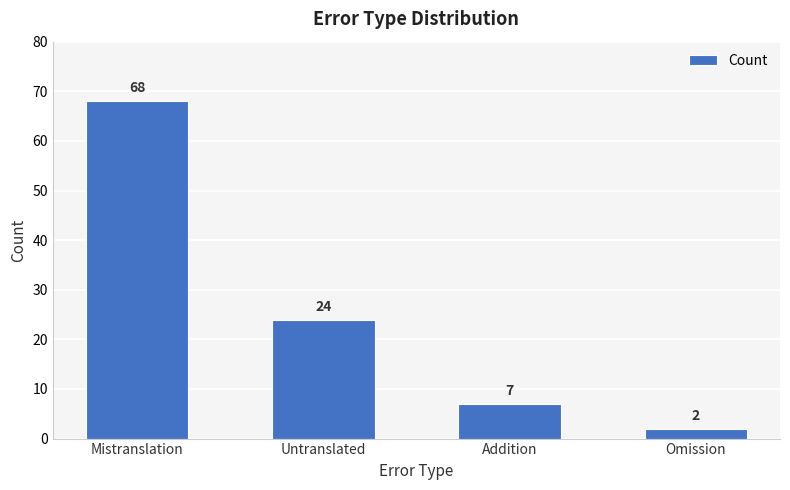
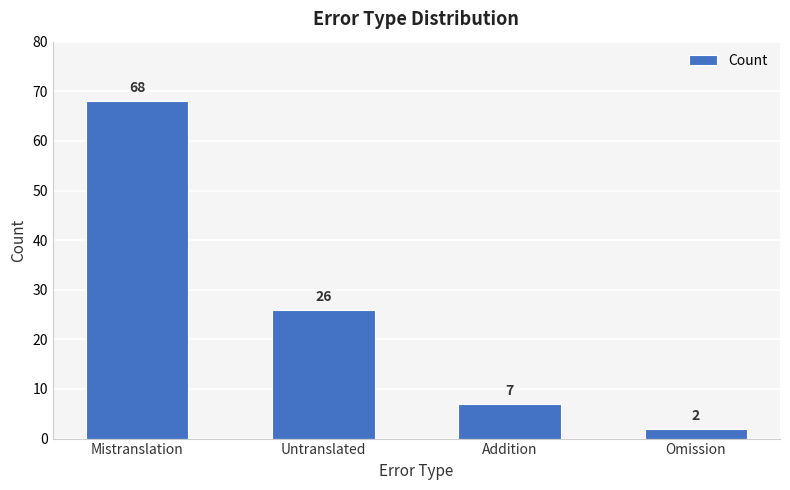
  {
    "Mistranslation": 68,
-   "Untranslated": 24,
+   "Untranslated": 26,
    "Addition": 7,
    "Omission": 2
  }
